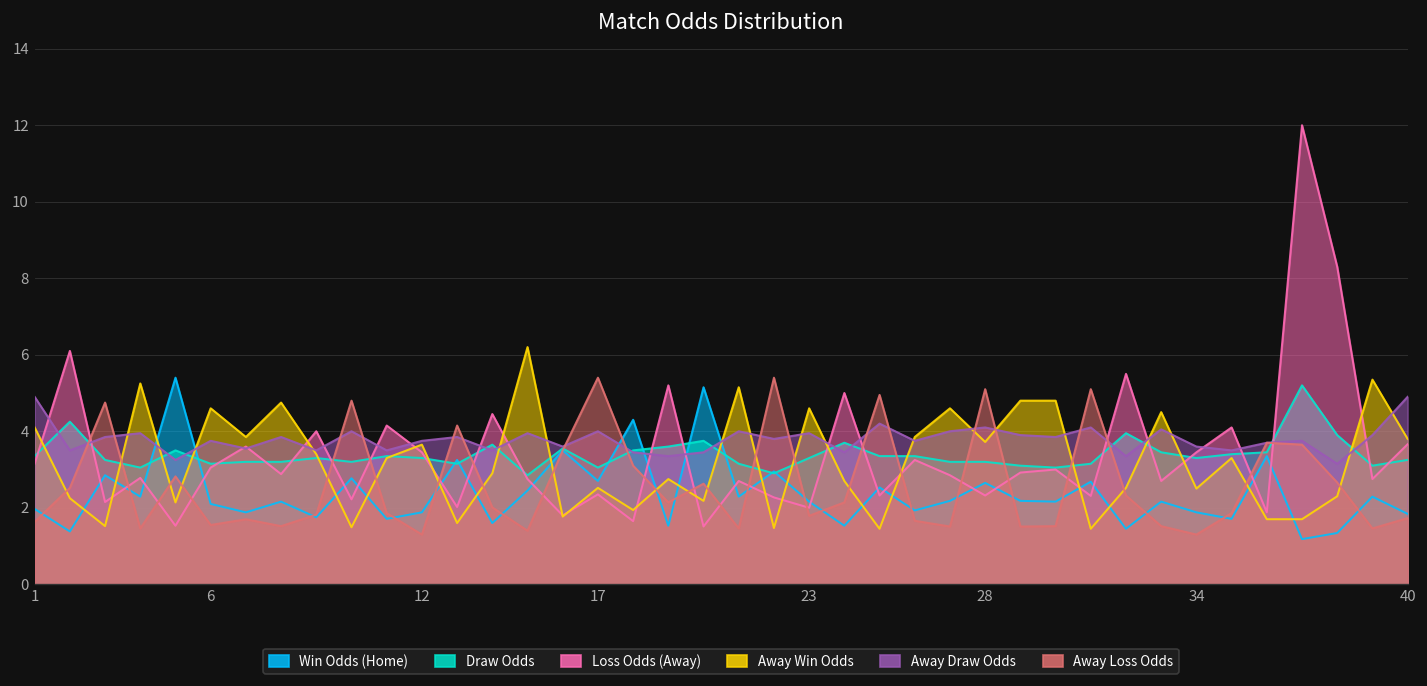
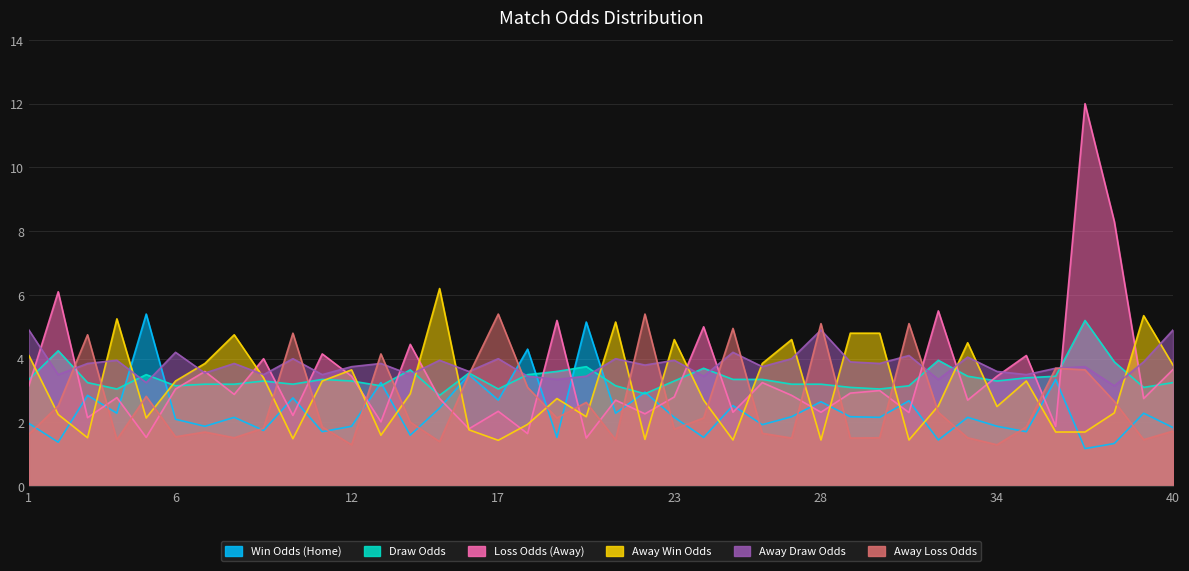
  {
    "Loss Odds (Away)": {
      "1": 3.2,
      "6": 3.1,
      "12": 3.5,
      "17": 2.4,
-     "23": 2.0,
+     "23": 2.8,
      "28": 2.3,
      "34": 3.5,
      "40": 3.7
    },
    "Away Win Odds": {
      "1": 4.1,
-     "6": 4.6,
+     "6": 3.3,
      "12": 3.7,
-     "17": 2.5,
+     "17": 1.4,
      "23": 4.6,
-     "28": 3.7,
+     "28": 1.5,
      "34": 2.5,
      "40": 3.8
    },
    "Away Draw Odds": {
      "1": 4.9,
-     "6": 3.8,
+     "6": 4.2,
      "12": 3.8,
      "17": 4.0,
      "23": 4.0,
-     "28": 4.1,
+     "28": 4.9,
      "34": 3.6,
      "40": 4.9
    },
    "Away Loss Odds": {
      "1": 1.6,
      "6": 1.6,
      "12": 1.3,
      "17": 5.4,
      "23": 1.8,
      "28": 5.1,
      "34": 1.3,
      "40": 1.7
    }
  }
